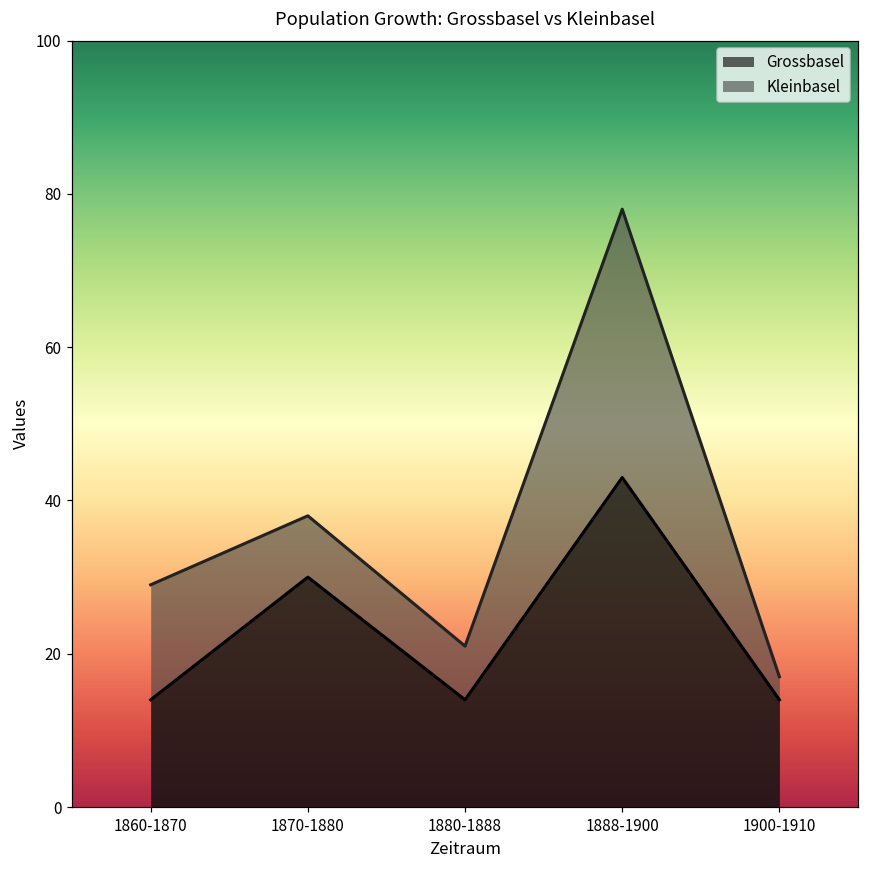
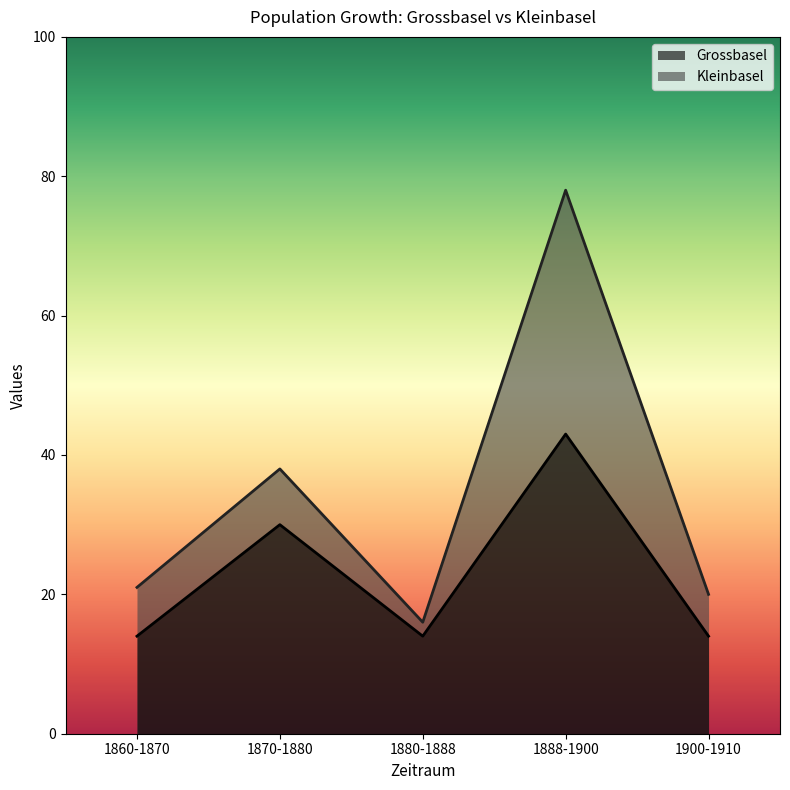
  {
    "Grossbasel": {
      "1860-1870": 14,
      "1870-1880": 30,
      "1880-1888": 14,
      "1888-1900": 43,
      "1900-1910": 14
    },
    "Kleinbasel": {
-     "1860-1870": 29,
+     "1860-1870": 21,
      "1870-1880": 38,
-     "1880-1888": 21,
+     "1880-1888": 16,
      "1888-1900": 78,
-     "1900-1910": 17
+     "1900-1910": 20
    }
  }
